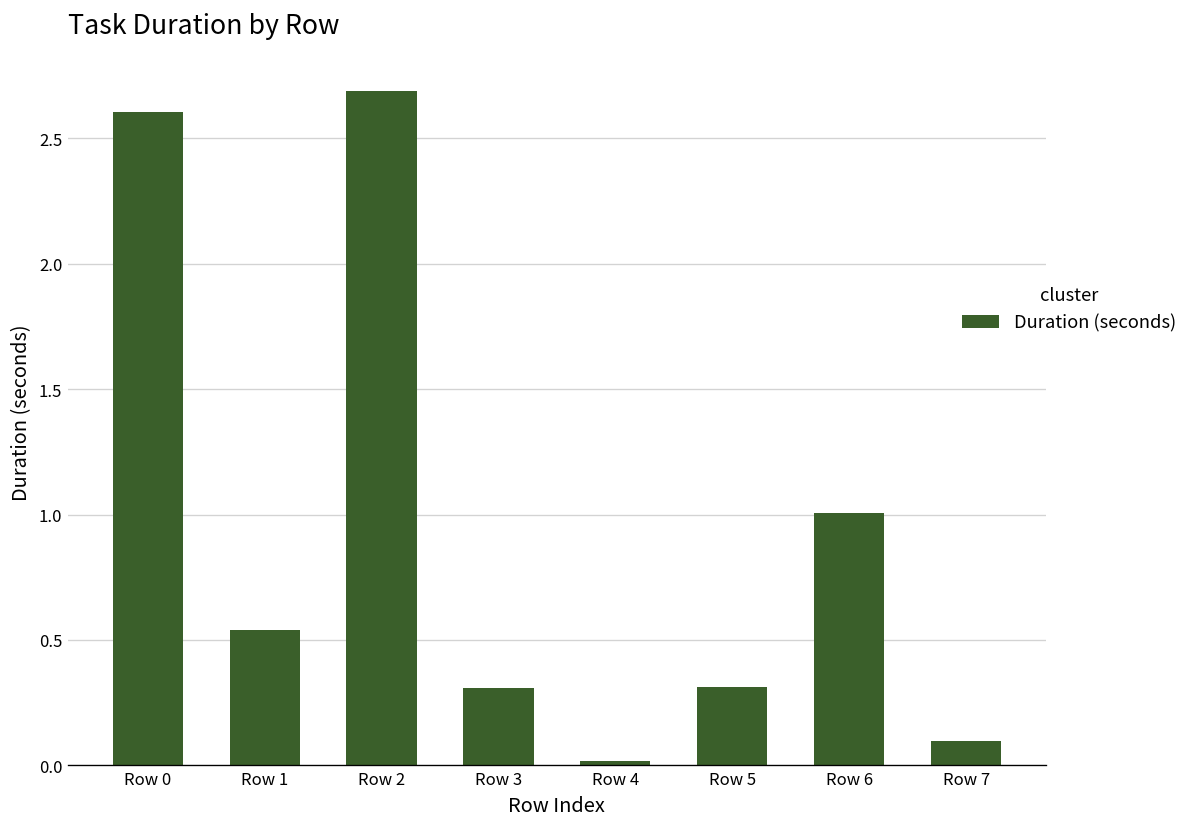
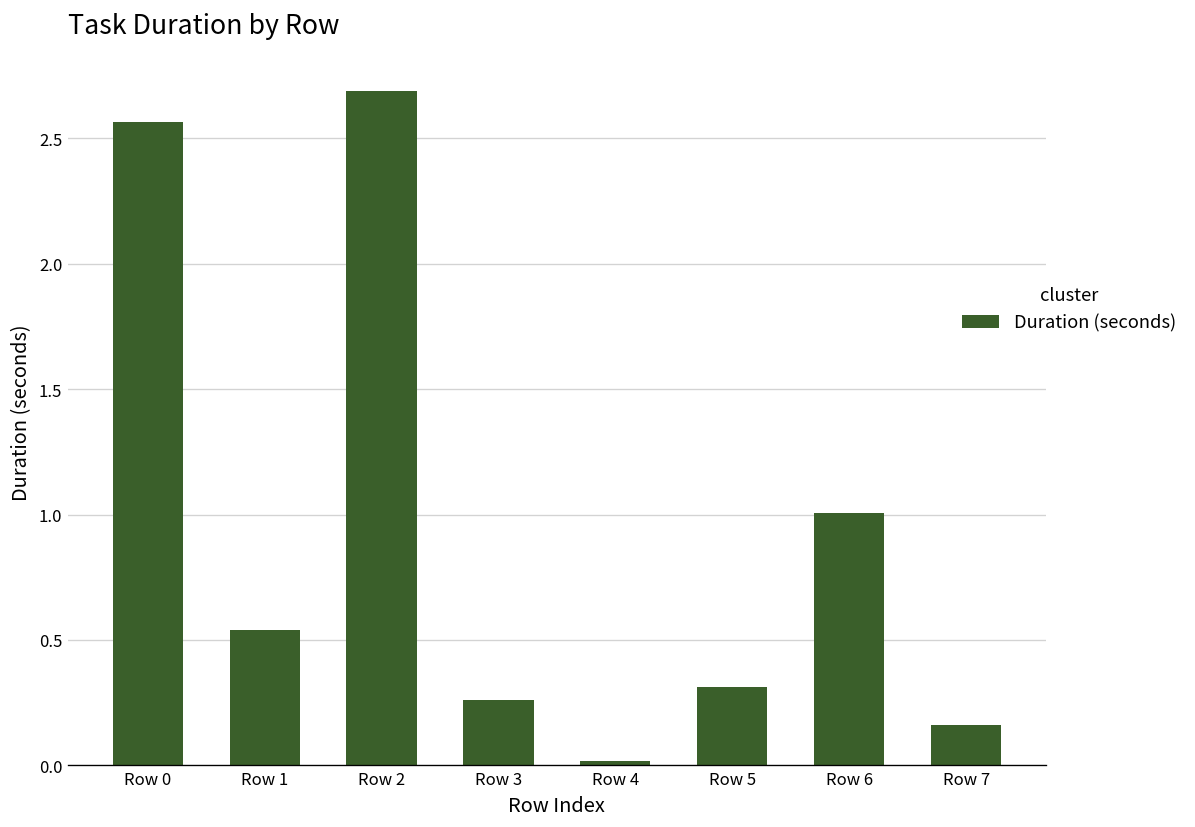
  {
-   "Row 0": 2.60,
+   "Row 0": 2.56,
    "Row 1": 0.54,
    "Row 2": 2.69,
-   "Row 3": 0.31,
+   "Row 3": 0.26,
    "Row 4": 0.02,
    "Row 5": 0.31,
    "Row 6": 1.01,
-   "Row 7": 0.10
+   "Row 7": 0.16
  }
